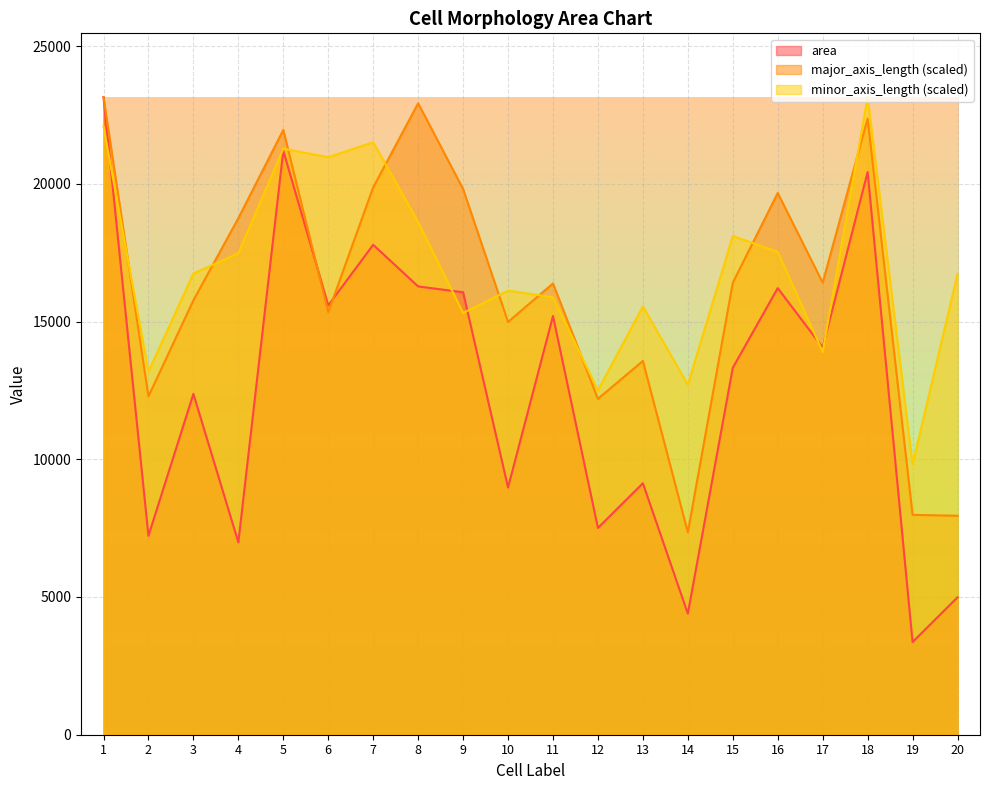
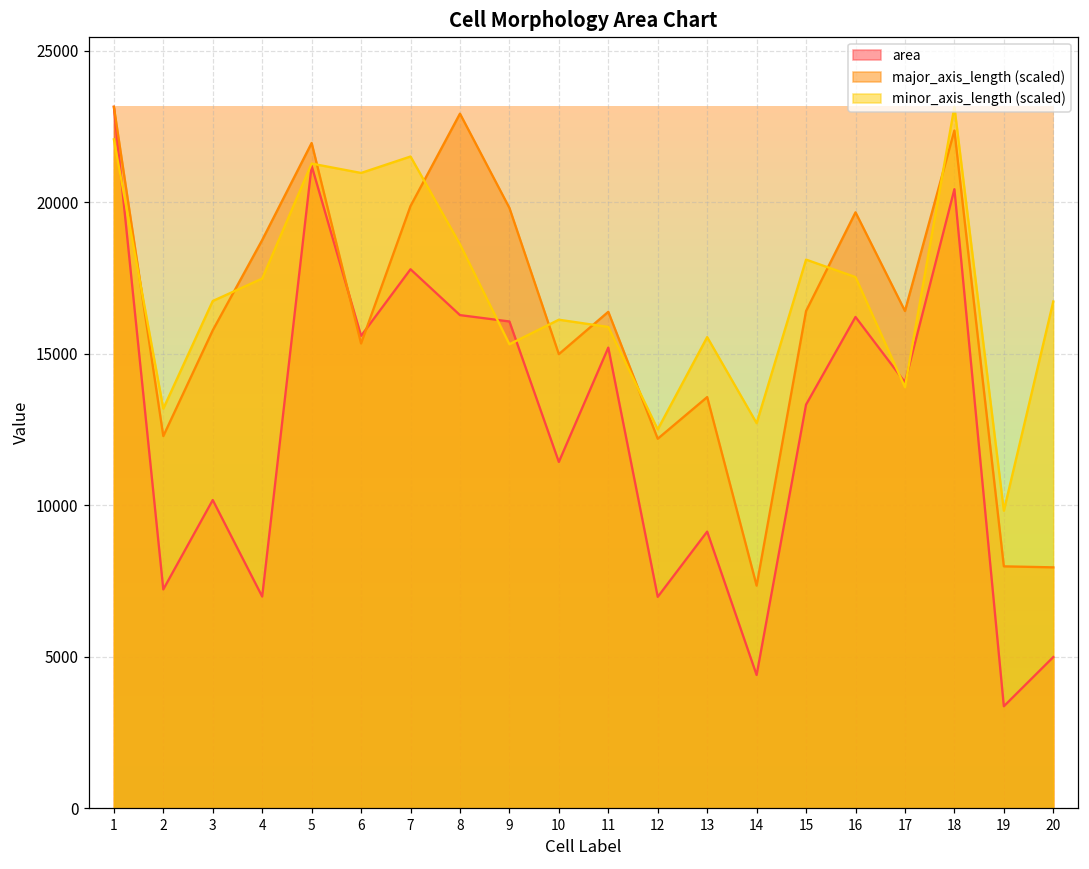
  {
    "area": {
      "2": 7200,
-     "3": 12400,
+     "3": 10200,
      "4": 7000,
      "6": 15600,
      "7": 17800,
      "8": 16300,
      "9": 16100,
-     "10": 9000,
+     "10": 11400,
      "11": 15200,
-     "12": 7500,
+     "12": 7000,
      "13": 9100,
      "14": 4400,
      "15": 13300,
      "16": 16200,
      "17": 14100,
      "18": 20400,
      "19": 3400,
      "20": 5000
    }
  }
